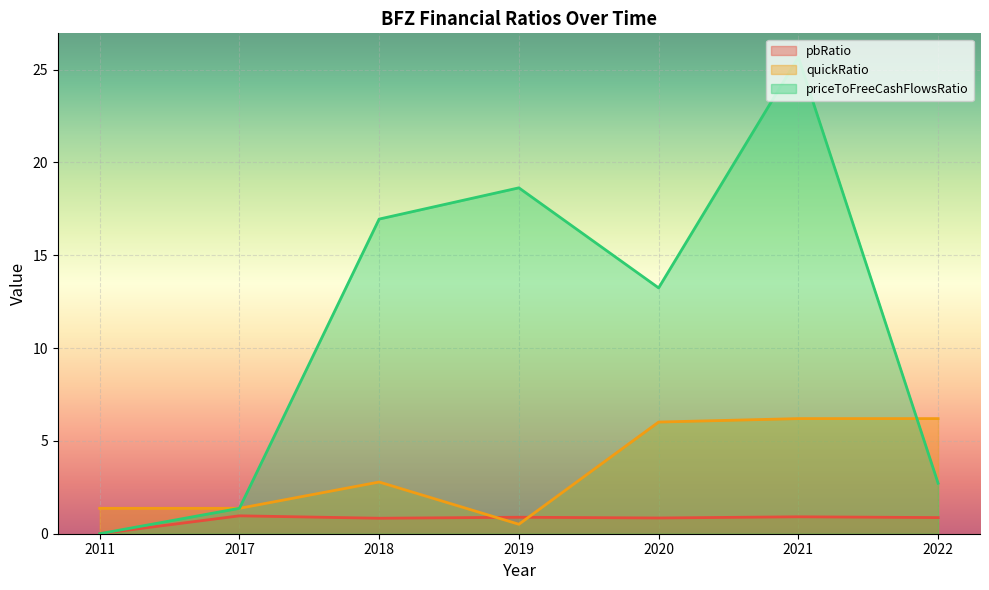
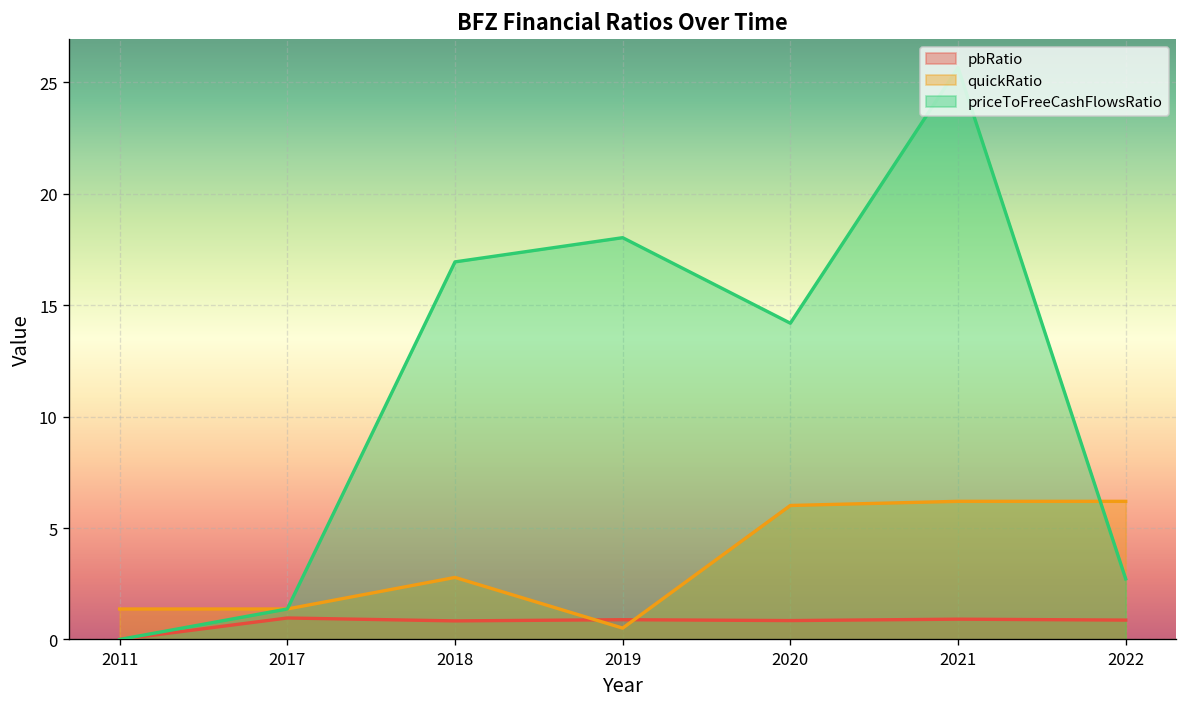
  {
    "priceToFreeCashFlowsRatio": {
      "2018": 16.9,
-     "2019": 18.6,
-     "2020": 13.2,
+     "2019": 18.0,
+     "2020": 14.2,
      "2022": 2.7
    }
  }
